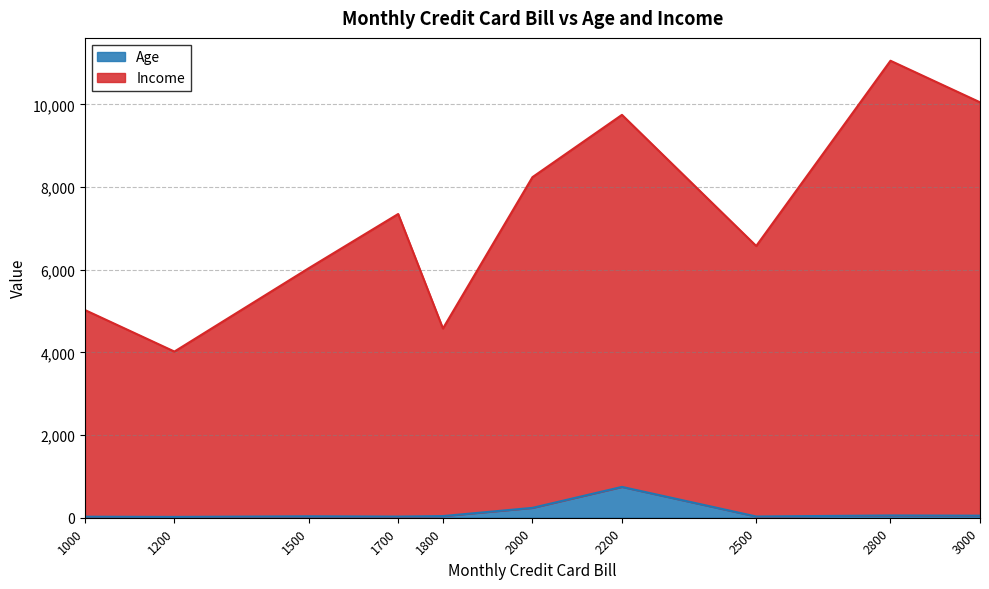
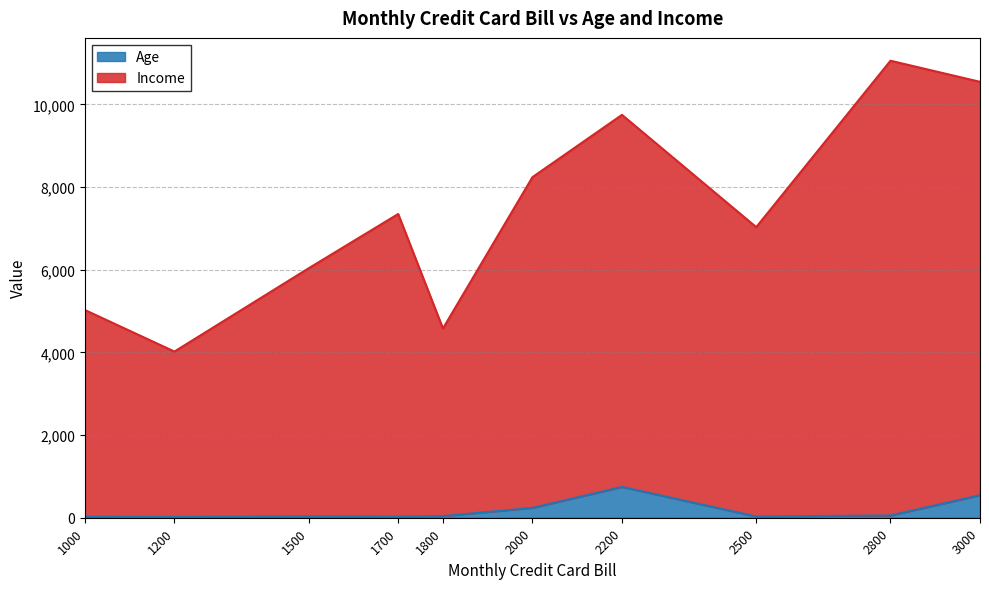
  {
    "Age": {
      "1000": "0",
      "1200": "0",
      "1500": "0",
      "1700": "0",
      "1800": "0",
      "2000": "200",
      "2200": "700",
      "2500": "0",
      "2800": "100",
-     "3000": "100"
+     "3000": "500"
    },
    "Income": {
      "1000": "5,000",
      "1200": "4,000",
      "1500": "6,000",
      "1700": "7,300",
      "1800": "4,500",
      "2000": "8,000",
      "2200": "9,000",
-     "2500": "6,500",
+     "2500": "7,000",
      "2800": "11,000",
      "3000": "10,000"
    }
  }
